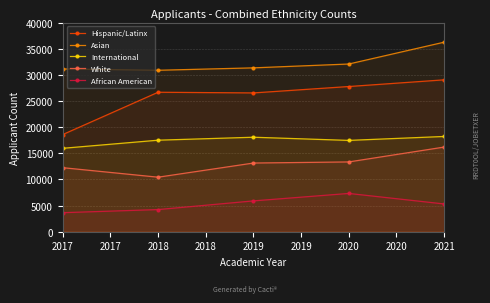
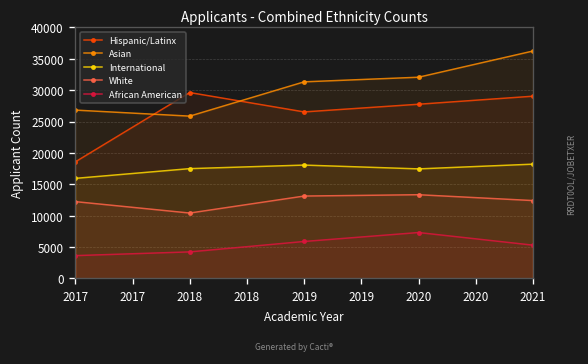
  {
    "Hispanic/Latinx": {
      "2017": 19000,
-     "2018": 27000,
+     "2018": 30000,
      "2019": 27000,
      "2020": 28000,
      "2021": 29000
    },
    "Asian": {
-     "2017": 31000,
-     "2018": 31000,
+     "2017": 27000,
+     "2018": 26000,
      "2019": 31000,
      "2020": 32000,
      "2021": 36000
    },
    "International": {
      "2017": 16000,
      "2018": 18000,
      "2019": 18000,
      "2020": 17000,
      "2021": 18000
    },
    "White": {
      "2017": 12000,
      "2018": 10000,
      "2019": 13000,
      "2020": 13000,
-     "2021": 16000
+     "2021": 12000
    },
    "African American": {
      "2017": 4000,
      "2018": 4000,
      "2019": 6000,
      "2020": 7000,
      "2021": 5000
    }
  }
